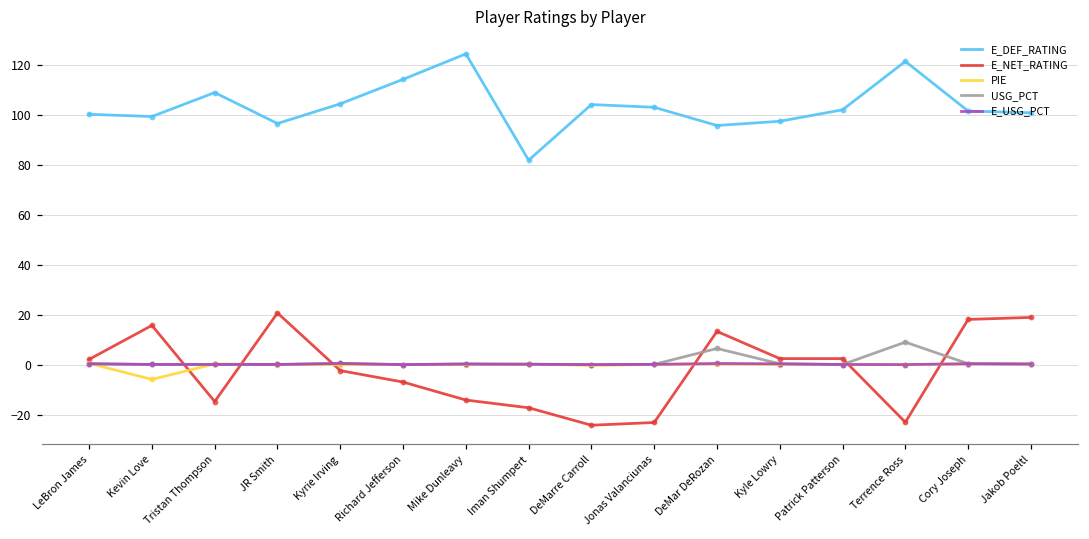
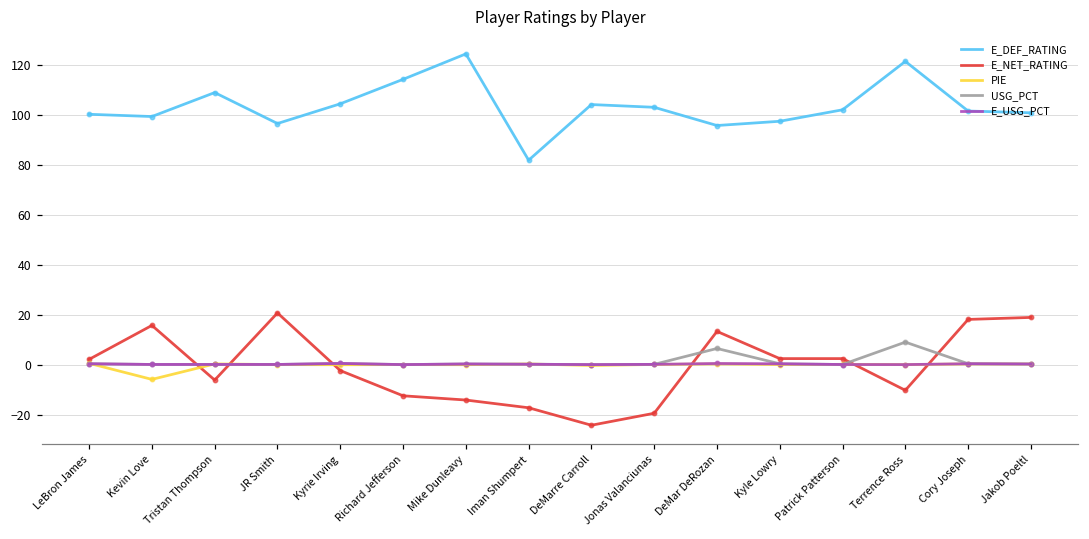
  {
    "E_DEF_RATING": {
      "LeBron James": 100,
      "Kevin Love": 99,
      "Tristan Thompson": 109,
      "JR Smith": 97,
      "Kyrie Irving": 105,
      "Richard Jefferson": 114,
      "Mike Dunleavy": 125,
      "Iman Shumpert": 82,
      "DeMarre Carroll": 104,
      "Jonas Valanciunas": 103,
      "DeMar DeRozan": 96,
      "Kyle Lowry": 98,
      "Patrick Patterson": 102,
      "Terrence Ross": 122,
      "Cory Joseph": 102,
      "Jakob Poeltl": 101
    },
    "E_NET_RATING": {
      "LeBron James": 2,
      "Kevin Love": 16,
-     "Tristan Thompson": -15,
+     "Tristan Thompson": -6,
      "JR Smith": 21,
      "Kyrie Irving": -2,
-     "Richard Jefferson": -7,
+     "Richard Jefferson": -13,
      "Mike Dunleavy": -14,
      "Iman Shumpert": -17,
      "DeMarre Carroll": -24,
-     "Jonas Valanciunas": -23,
+     "Jonas Valanciunas": -20,
      "DeMar DeRozan": 13,
      "Kyle Lowry": 2,
      "Patrick Patterson": 2,
-     "Terrence Ross": -23,
+     "Terrence Ross": -10,
      "Cory Joseph": 18,
      "Jakob Poeltl": 19
    },
    "PIE": {
      "Kevin Love": -6
    },
    "USG_PCT": {
      "DeMar DeRozan": 6,
      "Terrence Ross": 9
    }
  }
